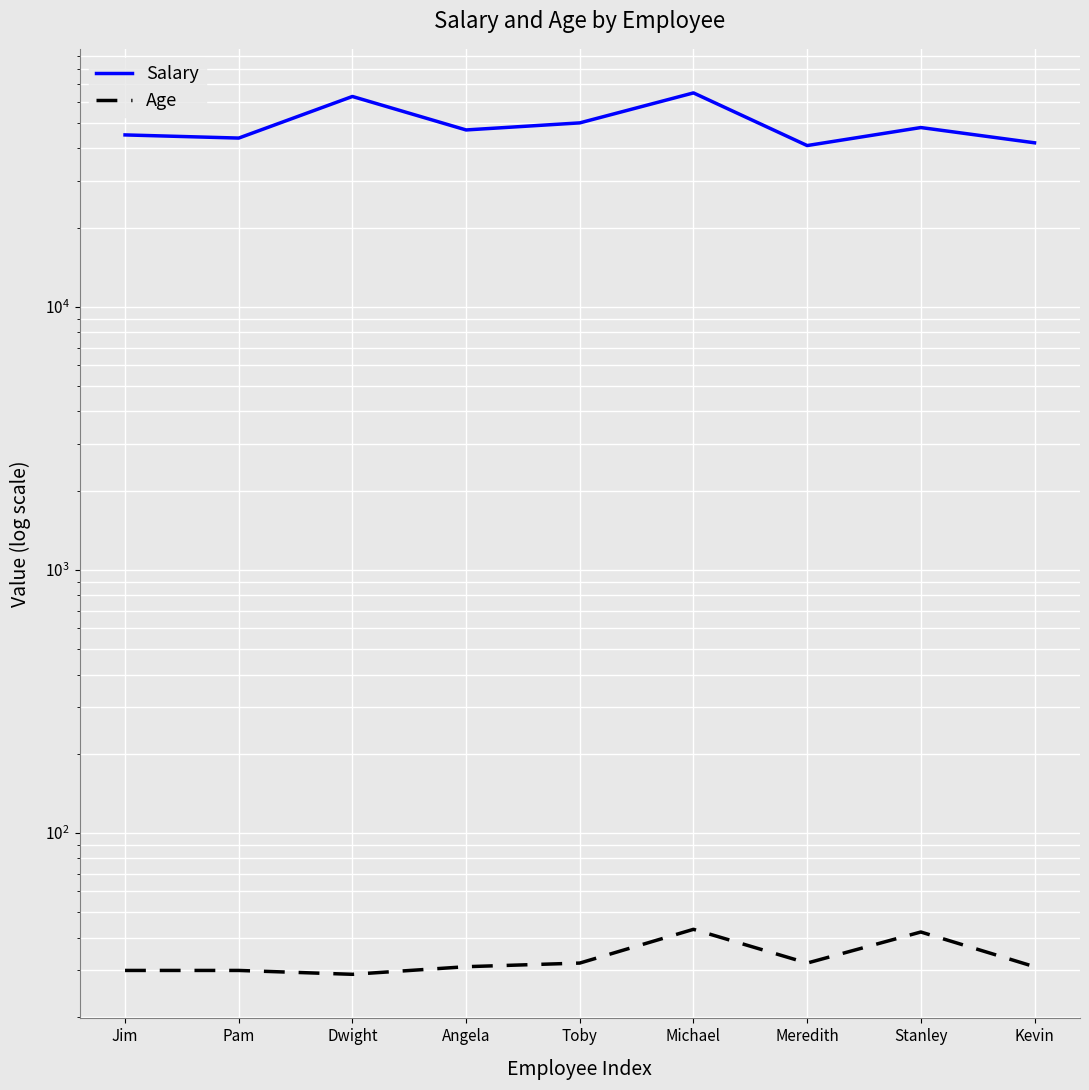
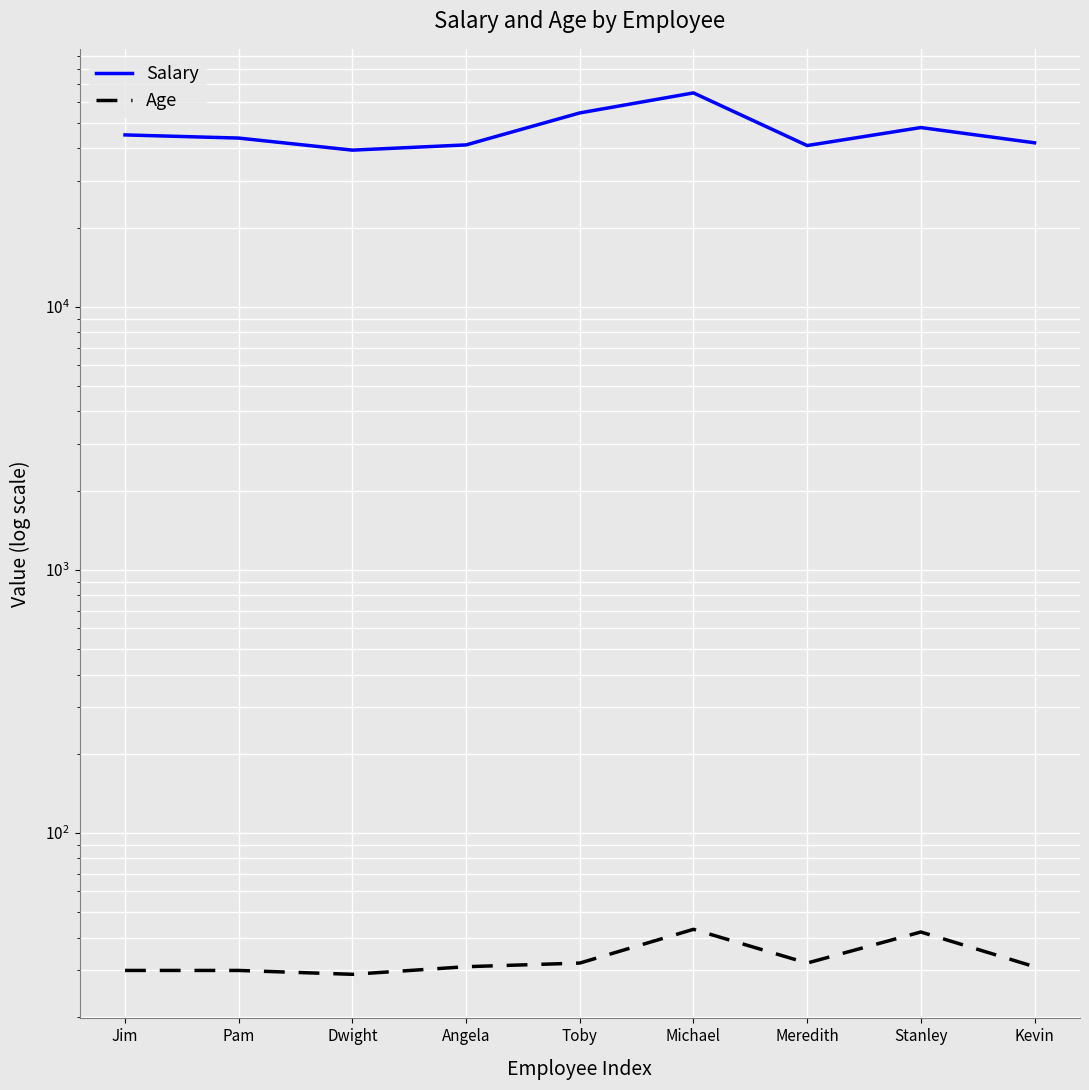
  {
    "Salary": {
      "Jim": 45000,
      "Pam": 44000,
-     "Dwight": 63000,
-     "Angela": 47000,
-     "Toby": 50000,
+     "Dwight": 39000,
+     "Angela": 41000,
+     "Toby": 55000,
      "Michael": 65000,
      "Meredith": 41000,
      "Stanley": 48000,
      "Kevin": 42000
    },
    "Age": {
      "Jim": 30,
      "Pam": 30,
      "Dwight": 29,
      "Angela": 31,
      "Toby": 32,
      "Michael": 43,
      "Meredith": 32,
      "Stanley": 42,
      "Kevin": 31
    }
  }
